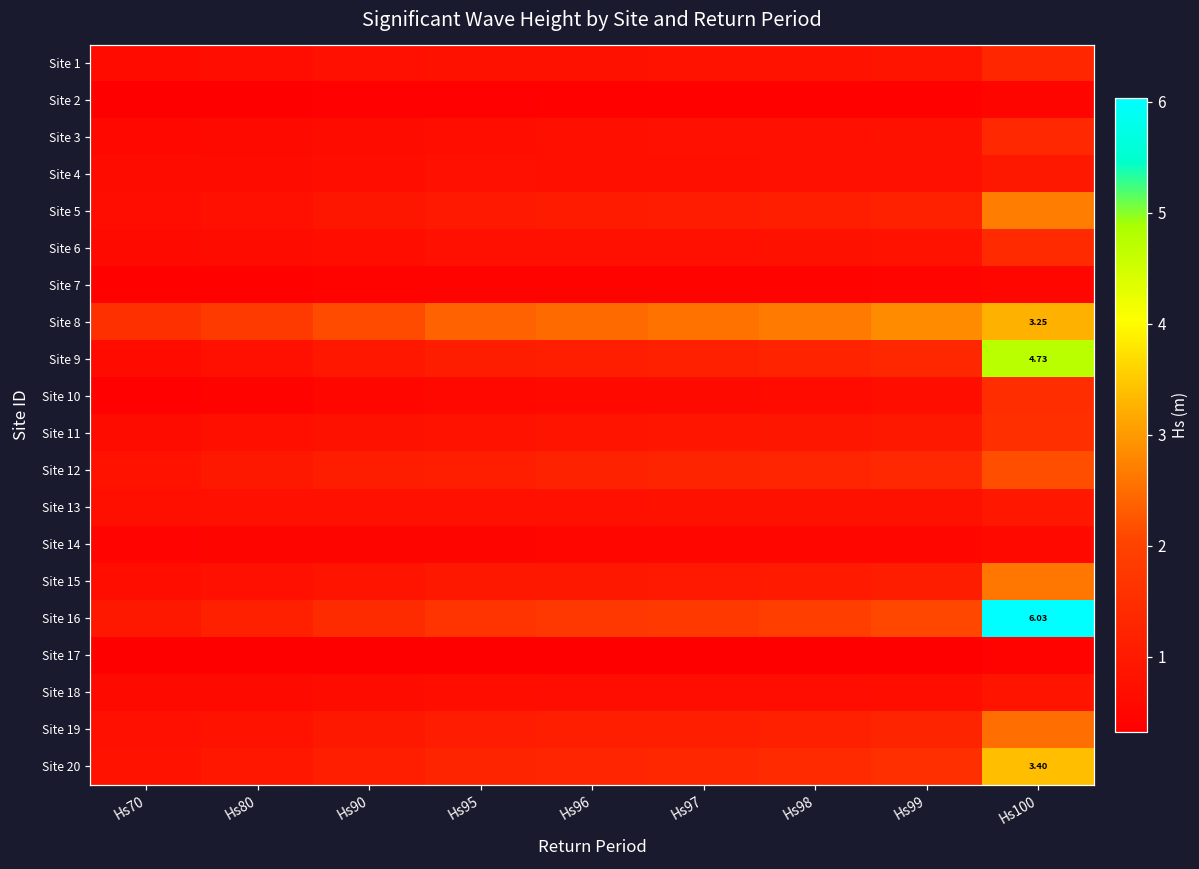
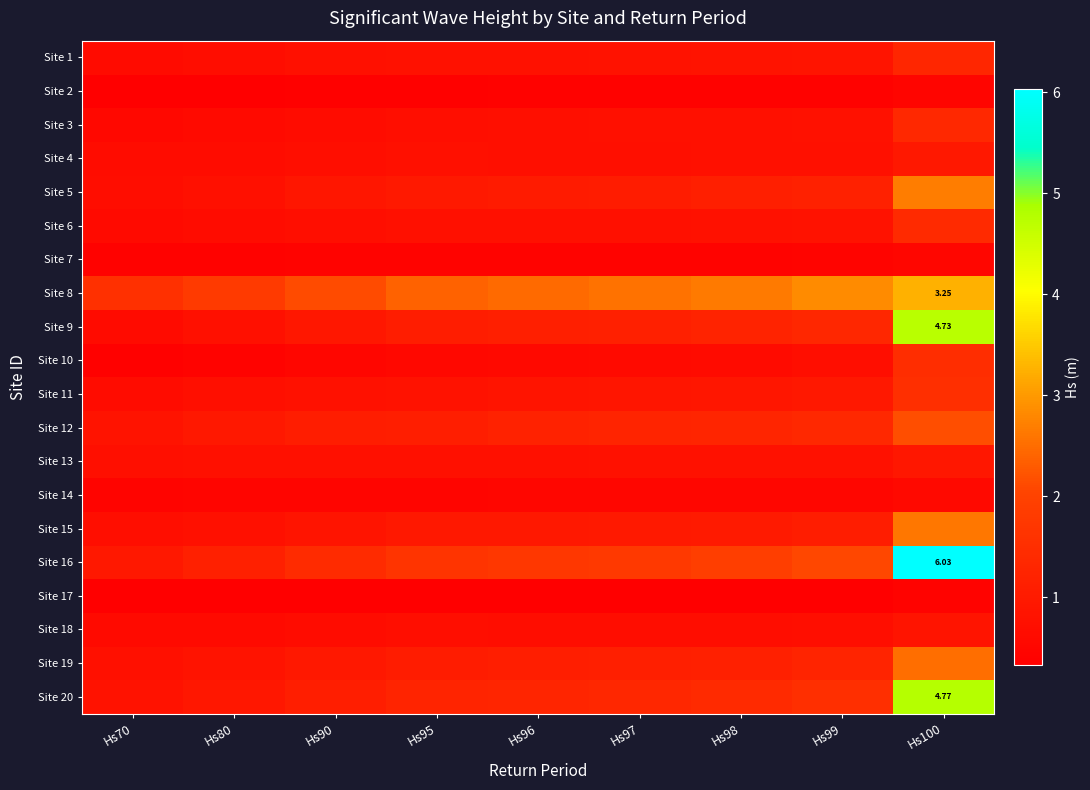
  {
    "Site 8": {
      "Hs100": 3.25
    },
    "Site 9": {
      "Hs100": 4.73
    },
    "Site 16": {
      "Hs100": 6.03
    },
    "Site 20": {
-     "Hs100": 3.40
+     "Hs100": 4.77
    }
  }
